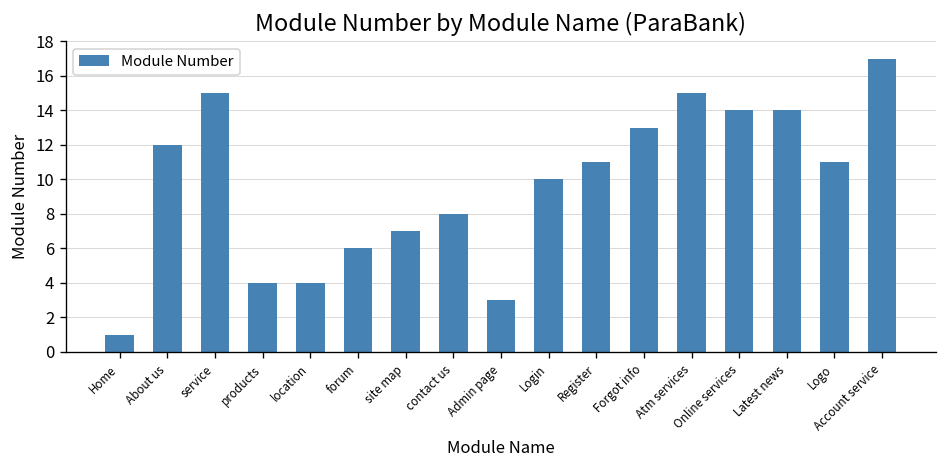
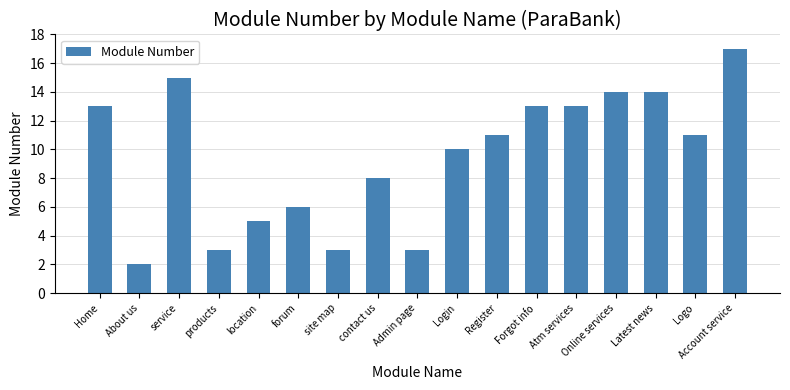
  {
-   "Home": 1,
-   "About us": 12,
+   "Home": 13,
+   "About us": 2,
    "service": 15,
-   "products": 4,
-   "location": 4,
+   "products": 3,
+   "location": 5,
    "forum": 6,
-   "site map": 7,
+   "site map": 3,
    "contact us": 8,
    "Admin page": 3,
    "Login": 10,
    "Register": 11,
    "Forgot info": 13,
-   "Atm services": 15,
+   "Atm services": 13,
    "Online services": 14,
    "Latest news": 14,
    "Logo": 11,
    "Account service": 17
  }
